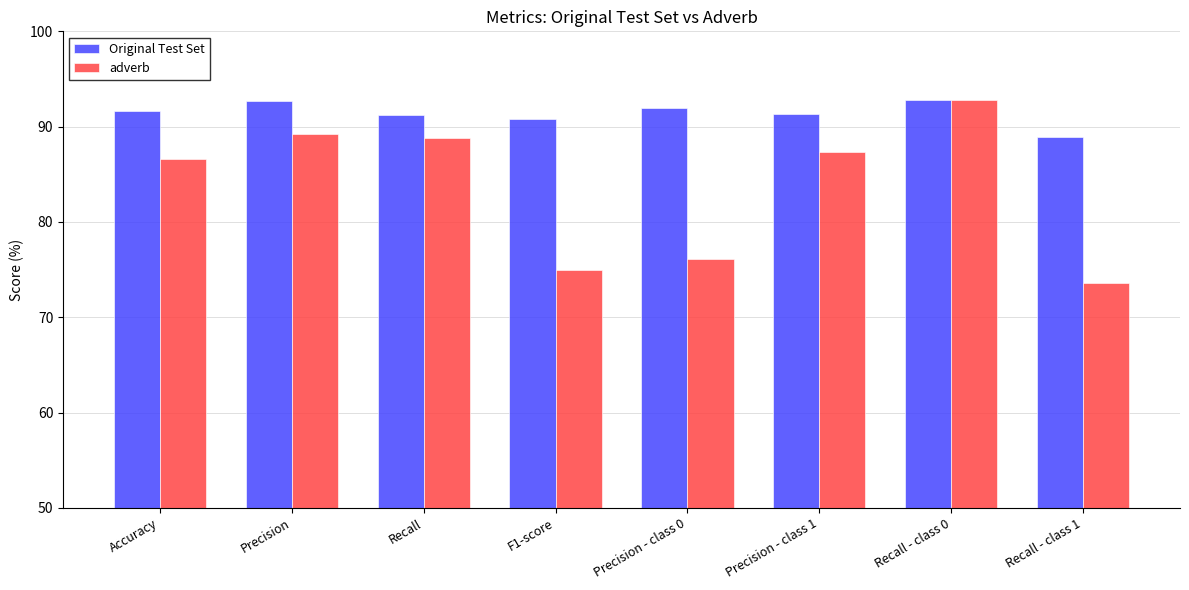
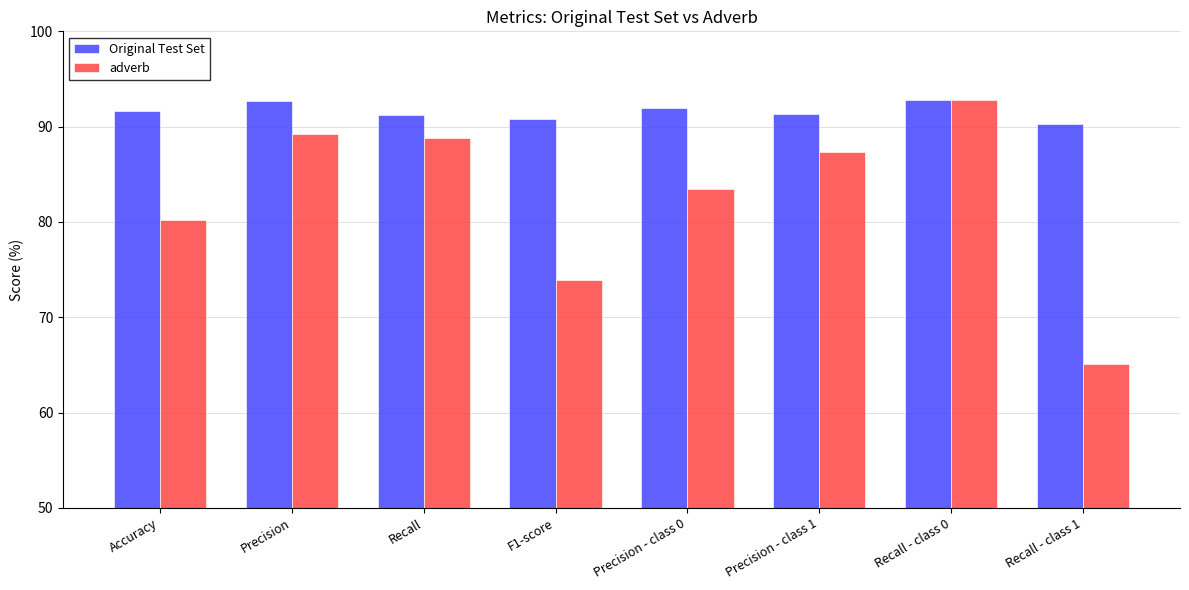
  {
    "Original Test Set": {
      "Accuracy": 92,
      "Precision": 93,
      "Recall": 91,
      "F1-score": 91,
      "Precision - class 0": 92,
      "Precision - class 1": 91,
      "Recall - class 0": 93,
-     "Recall - class 1": 89
+     "Recall - class 1": 90
    },
    "adverb": {
-     "Accuracy": 87,
+     "Accuracy": 80,
      "Precision": 89,
      "Recall": 89,
-     "F1-score": 75,
-     "Precision - class 0": 76,
+     "F1-score": 74,
+     "Precision - class 0": 84,
      "Precision - class 1": 87,
      "Recall - class 0": 93,
-     "Recall - class 1": 74
+     "Recall - class 1": 65
    }
  }
